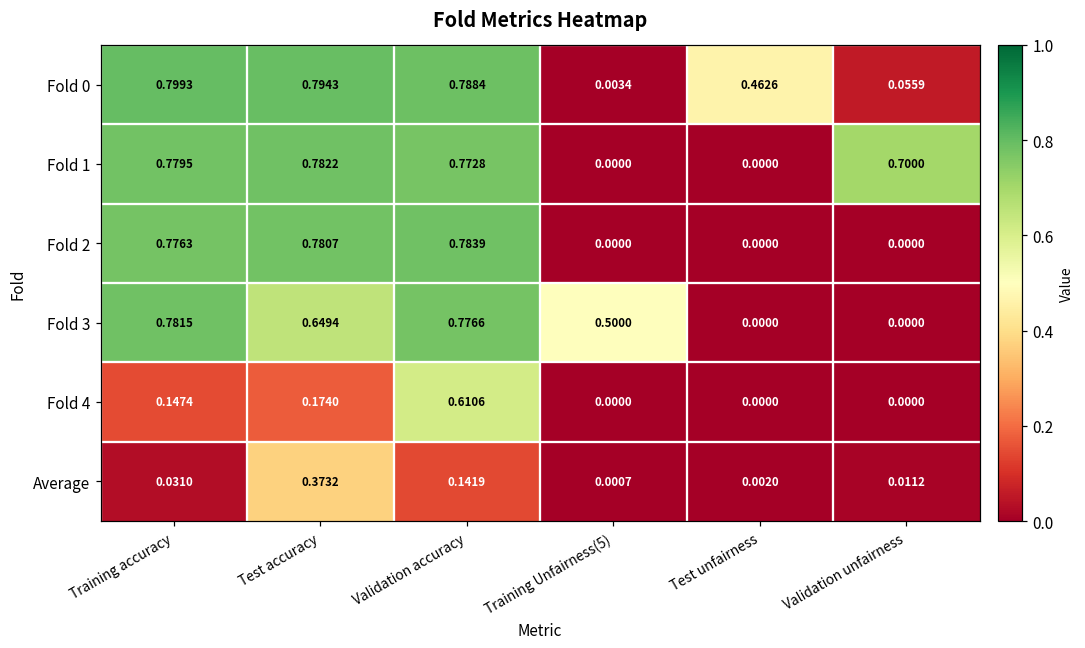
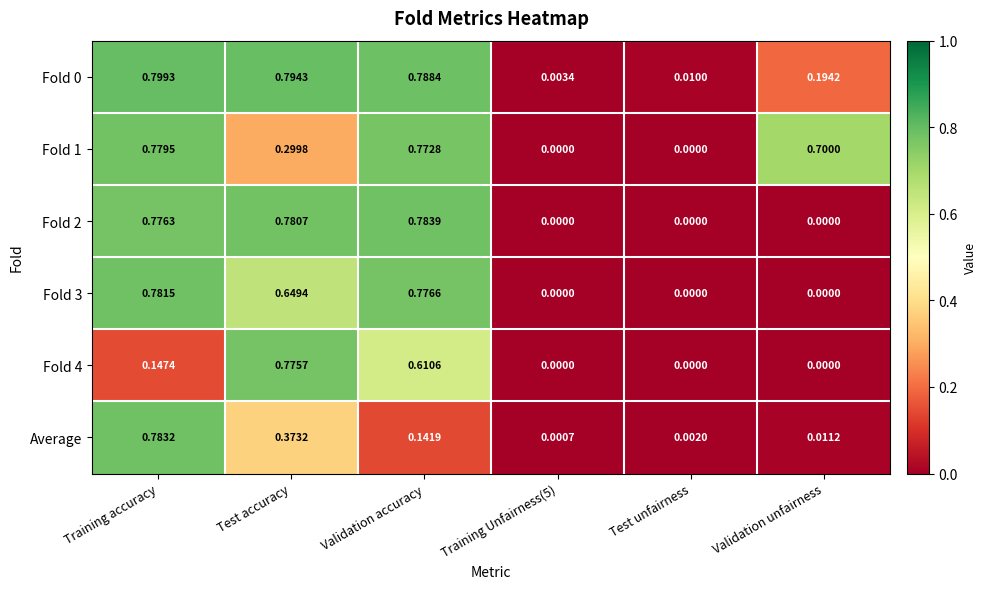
  {
    "Fold 0": {
      "Training accuracy": 0.7993,
      "Test accuracy": 0.7943,
      "Validation accuracy": 0.7884,
      "Training Unfairness(5)": 0.0034,
-     "Test unfairness": 0.4626,
-     "Validation unfairness": 0.0559
+     "Test unfairness": 0.0100,
+     "Validation unfairness": 0.1942
    },
    "Fold 1": {
      "Training accuracy": 0.7795,
-     "Test accuracy": 0.7822,
+     "Test accuracy": 0.2998,
      "Validation accuracy": 0.7728,
      "Training Unfairness(5)": 0.0000,
      "Test unfairness": 0.0000,
      "Validation unfairness": 0.7000
    },
    "Fold 2": {
      "Training accuracy": 0.7763,
      "Test accuracy": 0.7807,
      "Validation accuracy": 0.7839,
      "Training Unfairness(5)": 0.0000,
      "Test unfairness": 0.0000,
      "Validation unfairness": 0.0000
    },
    "Fold 3": {
      "Training accuracy": 0.7815,
      "Test accuracy": 0.6494,
      "Validation accuracy": 0.7766,
-     "Training Unfairness(5)": 0.5000,
+     "Training Unfairness(5)": 0.0000,
      "Test unfairness": 0.0000,
      "Validation unfairness": 0.0000
    },
    "Fold 4": {
      "Training accuracy": 0.1474,
-     "Test accuracy": 0.1740,
+     "Test accuracy": 0.7757,
      "Validation accuracy": 0.6106,
      "Training Unfairness(5)": 0.0000,
      "Test unfairness": 0.0000,
      "Validation unfairness": 0.0000
    },
    "Average": {
-     "Training accuracy": 0.0310,
+     "Training accuracy": 0.7832,
      "Test accuracy": 0.3732,
      "Validation accuracy": 0.1419,
      "Training Unfairness(5)": 0.0007,
      "Test unfairness": 0.0020,
      "Validation unfairness": 0.0112
    }
  }
